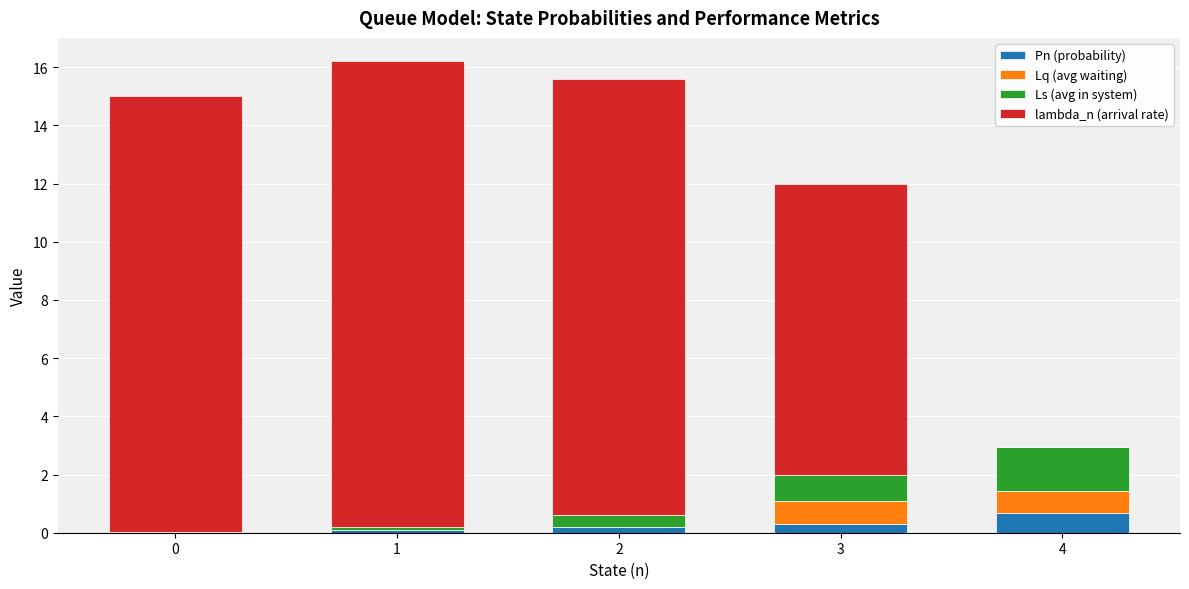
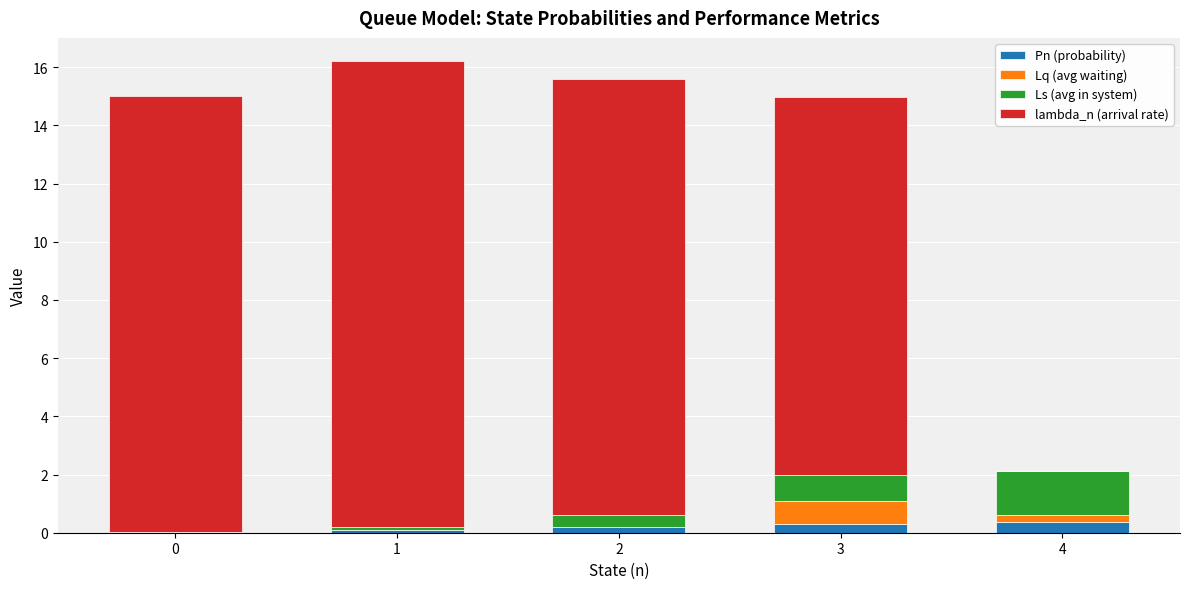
  {
    "Pn (probability)": {
      "1": 0.1,
      "2": 0.2,
      "3": 0.3,
-     "4": 0.7
+     "4": 0.4
    },
    "Lq (avg waiting)": {
      "0": 0.0,
      "1": 0.0,
      "2": 0.0,
      "3": 0.8,
-     "4": 0.8
+     "4": 0.2
    },
    "Ls (avg in system)": {
      "0": 0.0,
      "1": 0.1,
      "2": 0.4,
      "3": 0.9,
      "4": 1.5
    },
    "lambda_n (arrival rate)": {
      "0": 15,
      "1": 16,
      "2": 15,
-     "3": 10,
+     "3": 13,
      "4": 0
    }
  }
